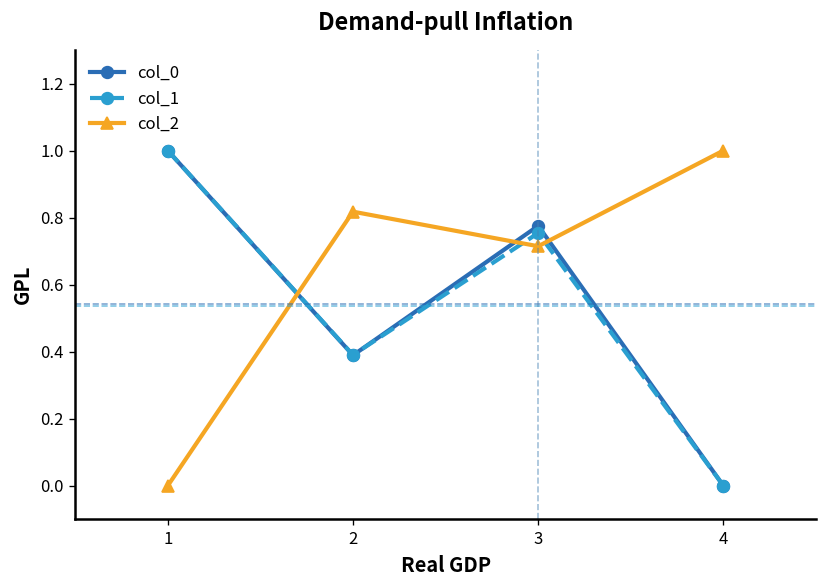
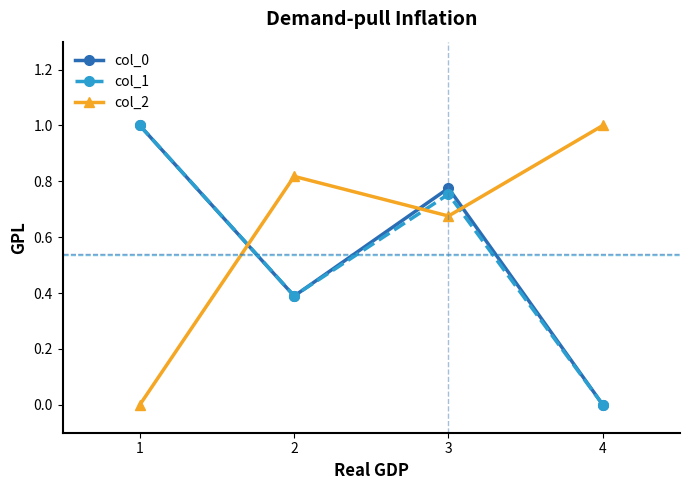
  {
    "col_2": {
      "1": 0.00,
      "2": 0.82,
-     "3": 0.71,
+     "3": 0.68,
      "4": 1.00
    }
  }
